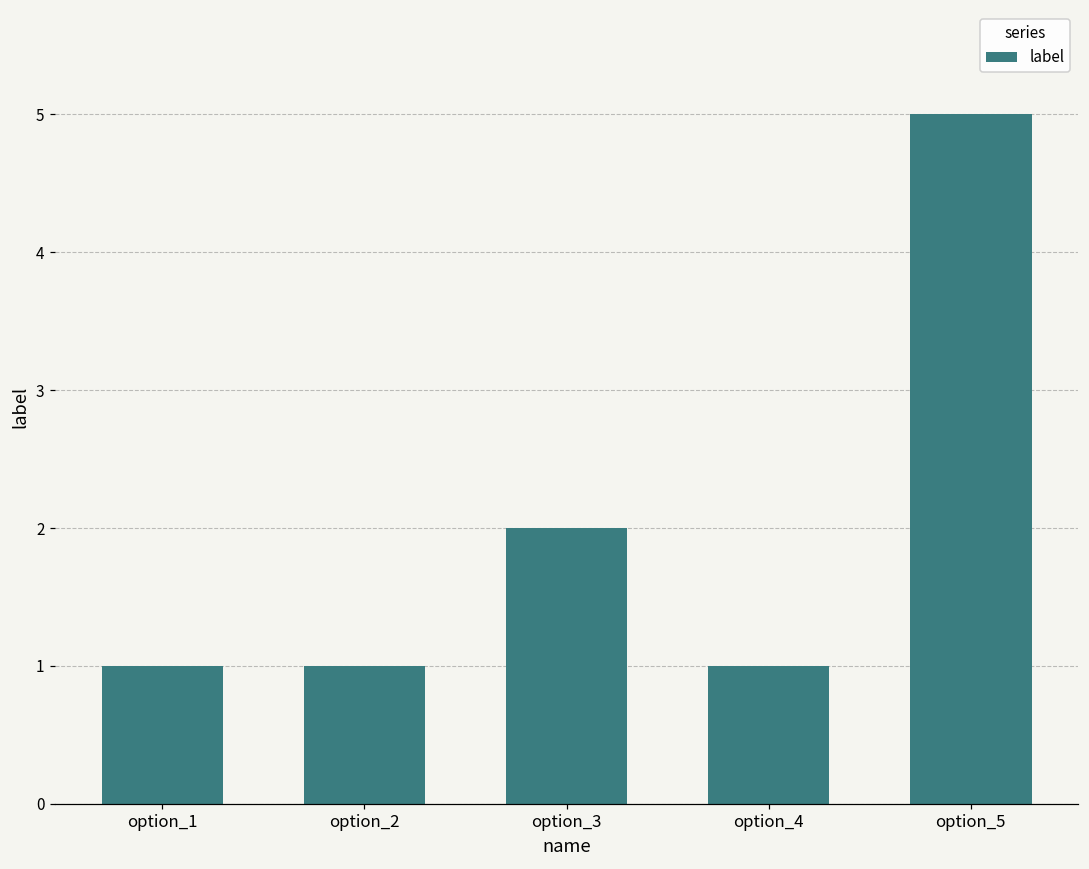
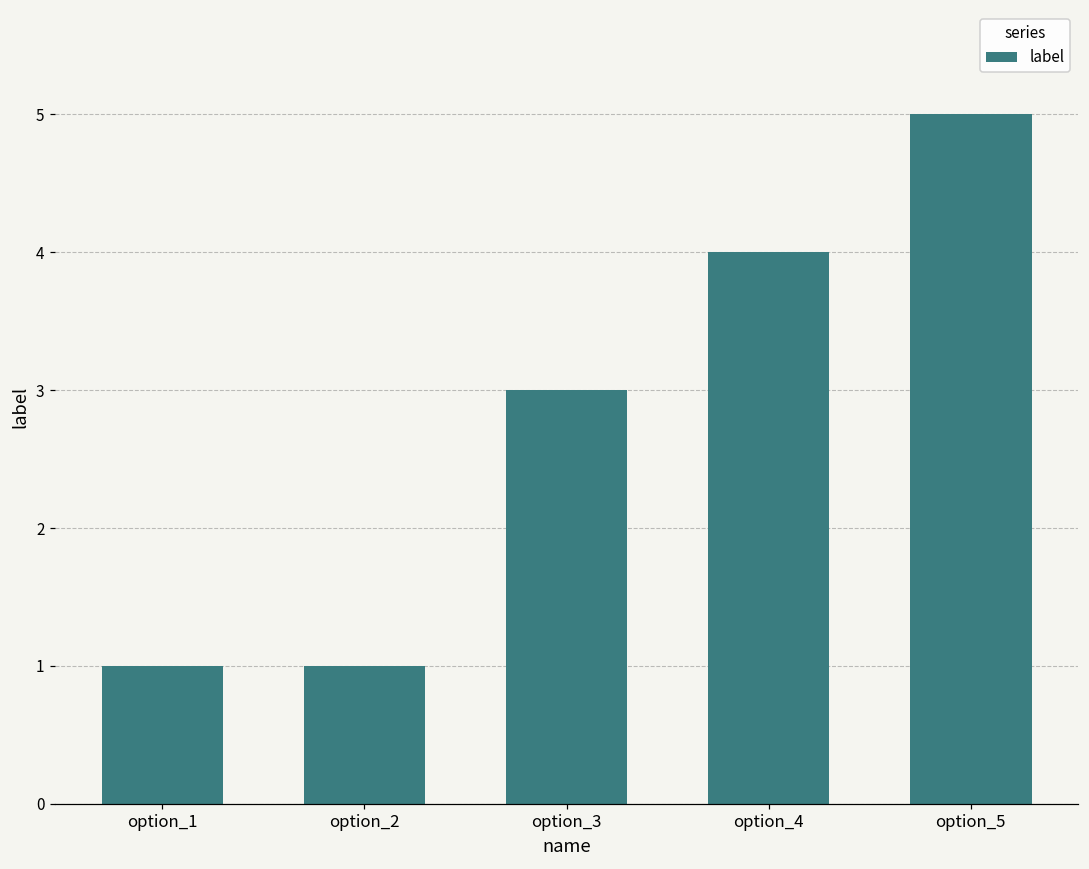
  {
    "option_1": 1,
    "option_2": 1,
-   "option_3": 2,
-   "option_4": 1,
+   "option_3": 3,
+   "option_4": 4,
    "option_5": 5
  }
